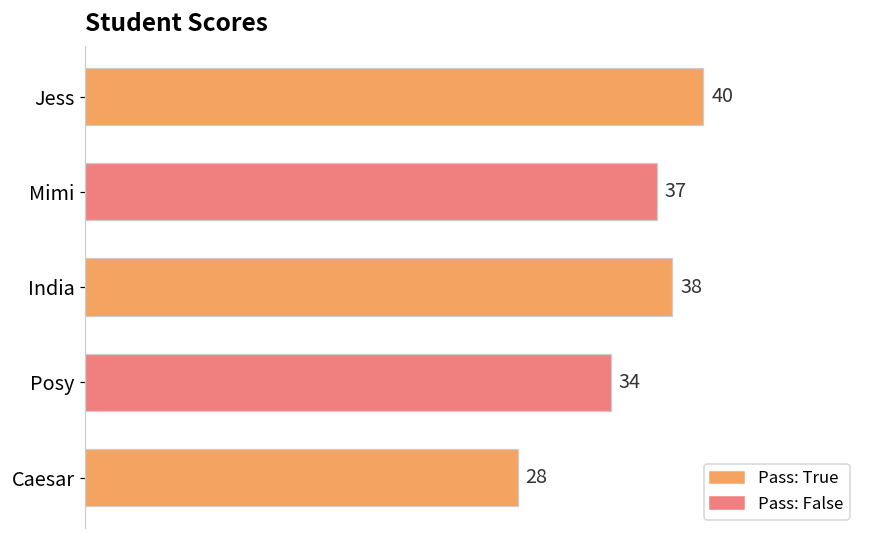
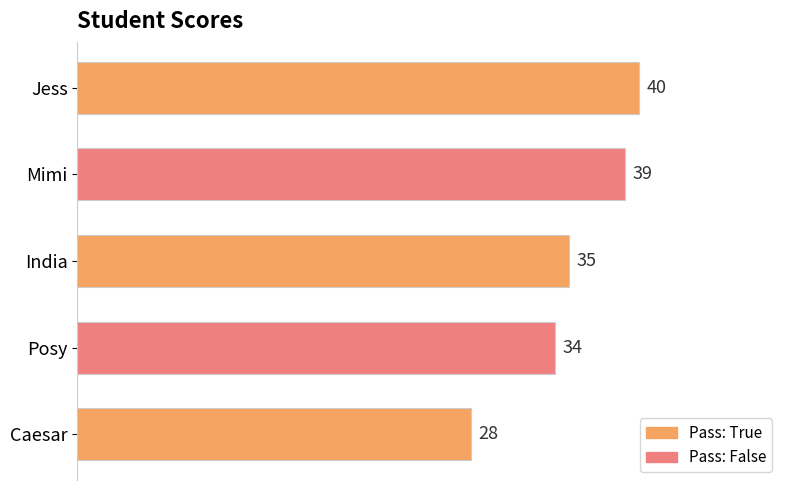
  {
    "Jess": 40,
-   "Mimi": 37,
-   "India": 38,
+   "Mimi": 39,
+   "India": 35,
    "Posy": 34,
    "Caesar": 28
  }
